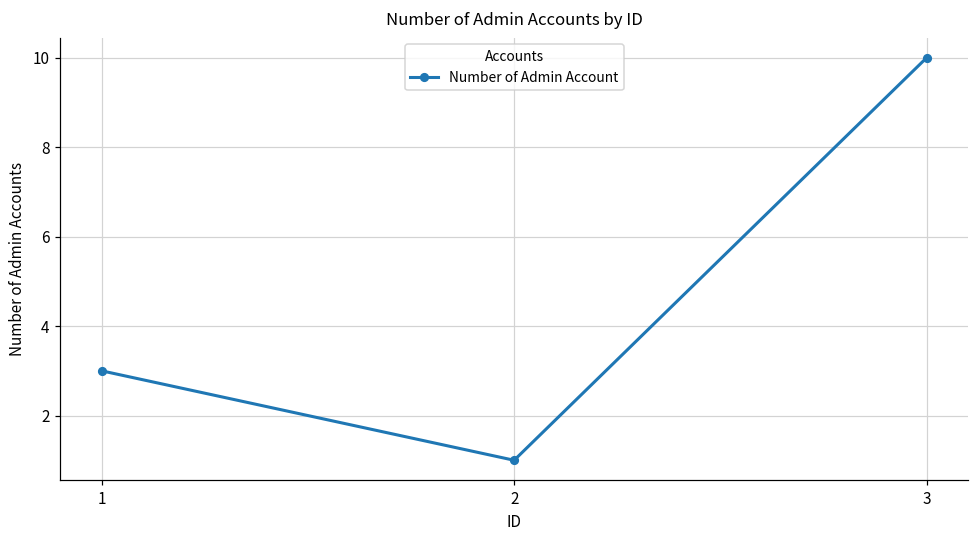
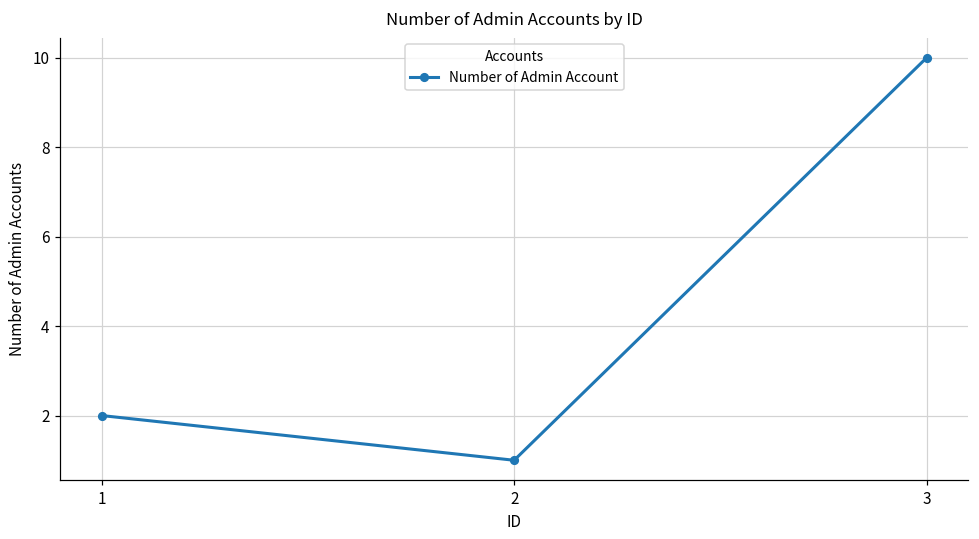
  {
-   "1": 3,
+   "1": 2,
    "2": 1,
    "3": 10
  }
